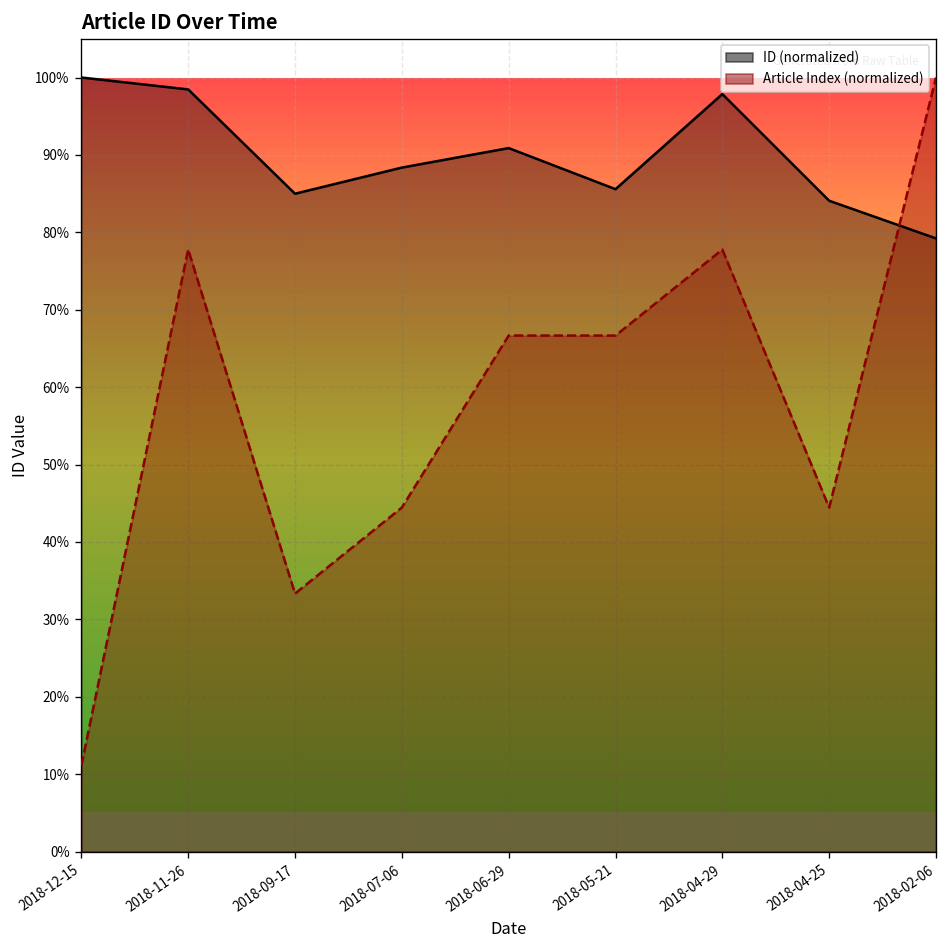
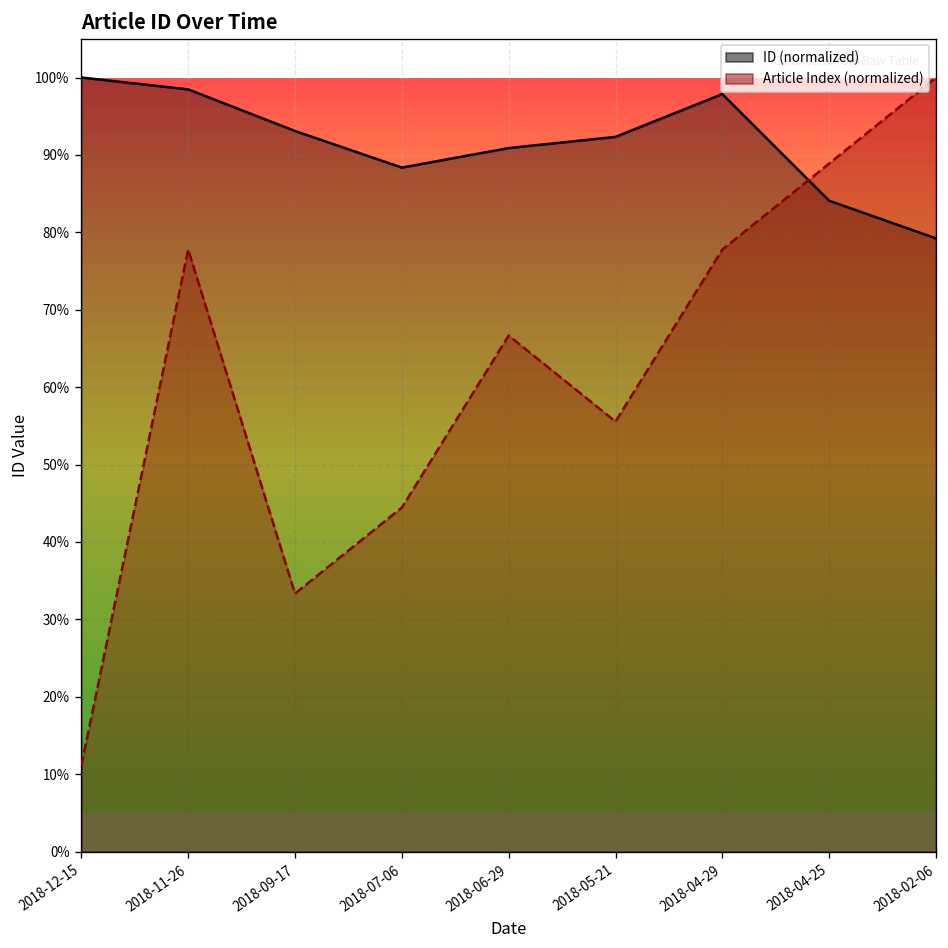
  {
    "ID (normalized)": {
      "2018-12-15": "100%",
      "2018-11-26": "98%",
-     "2018-09-17": "85%",
+     "2018-09-17": "93%",
      "2018-07-06": "88%",
      "2018-06-29": "91%",
-     "2018-05-21": "86%",
+     "2018-05-21": "92%",
      "2018-04-29": "98%",
      "2018-04-25": "84%",
      "2018-02-06": "79%"
    },
    "Article Index (normalized)": {
      "2018-12-15": "11%",
      "2018-11-26": "78%",
      "2018-09-17": "33%",
      "2018-07-06": "44%",
      "2018-06-29": "67%",
-     "2018-05-21": "67%",
+     "2018-05-21": "56%",
      "2018-04-29": "78%",
-     "2018-04-25": "44%",
+     "2018-04-25": "89%",
      "2018-02-06": "100%"
    }
  }
